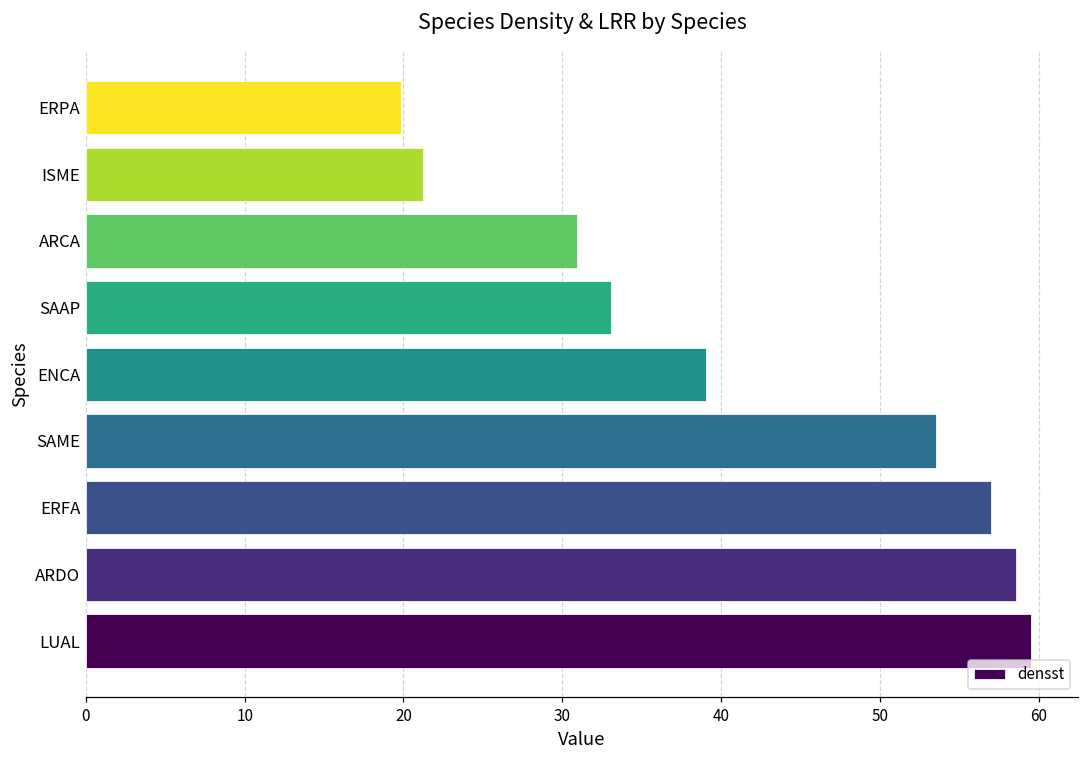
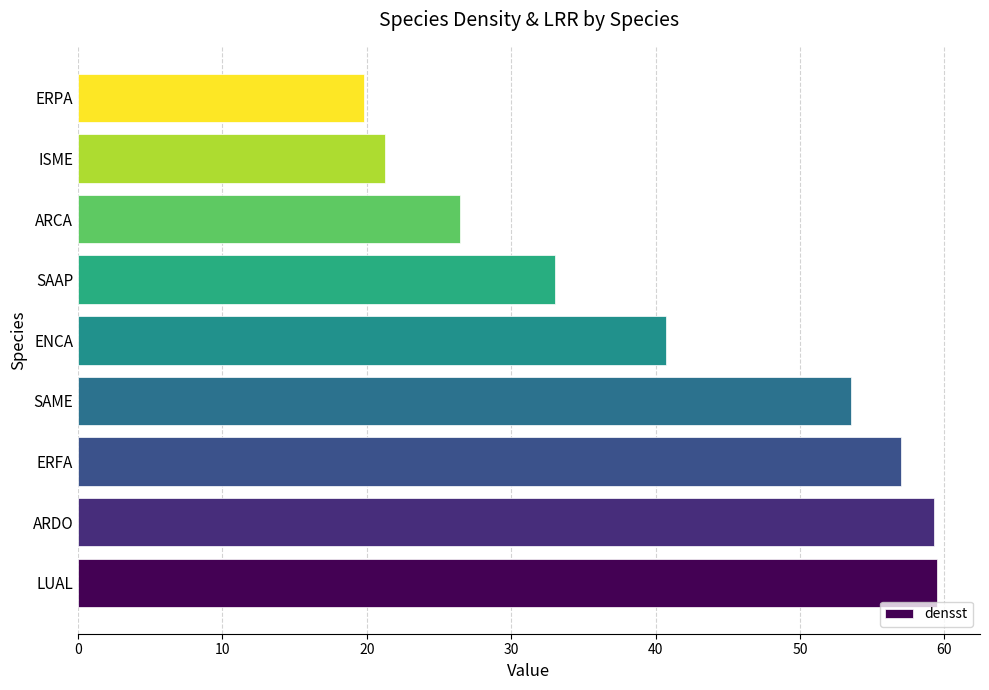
  {
    "ERPA": 19.8,
    "ISME": 21.2,
-   "ARCA": 30.9,
+   "ARCA": 26.4,
    "SAAP": 33.1,
-   "ENCA": 39.0,
+   "ENCA": 40.7,
    "SAME": 53.5,
    "ERFA": 57.0,
-   "ARDO": 58.5,
+   "ARDO": 59.3,
    "LUAL": 59.5
  }
